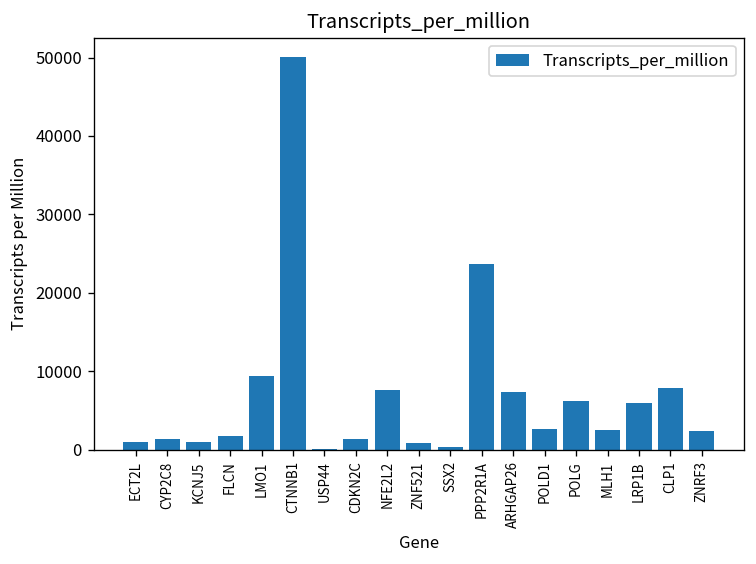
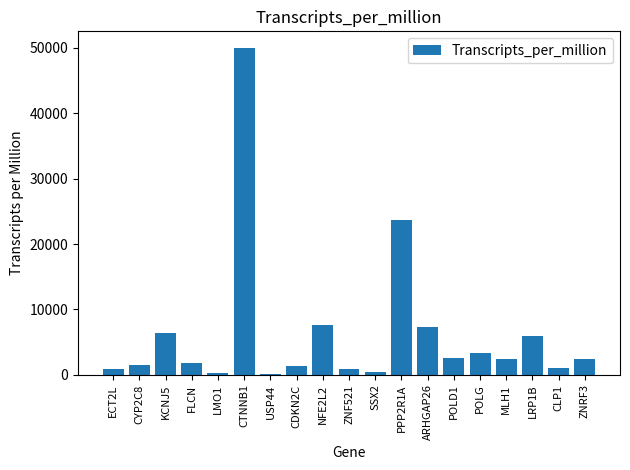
  {
    "ECT2L": 1000,
    "CYP2C8": 1000,
-   "KCNJ5": 1000,
+   "KCNJ5": 6000,
    "FLCN": 2000,
-   "LMO1": 9000,
+   "LMO1": 0,
    "CTNNB1": 50000,
    "CDKN2C": 1000,
    "NFE2L2": 8000,
    "ZNF521": 1000,
    "SSX2": 0,
    "PPP2R1A": 24000,
    "ARHGAP26": 7000,
    "POLD1": 3000,
-   "POLG": 6000,
+   "POLG": 3000,
    "MLH1": 2000,
    "LRP1B": 6000,
-   "CLP1": 8000,
+   "CLP1": 1000,
    "ZNRF3": 2000
  }
